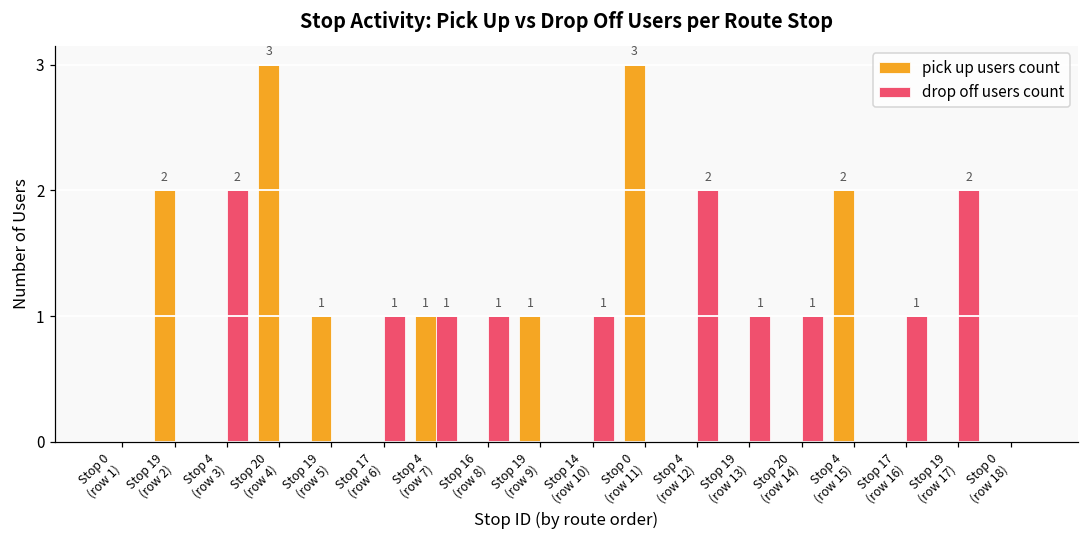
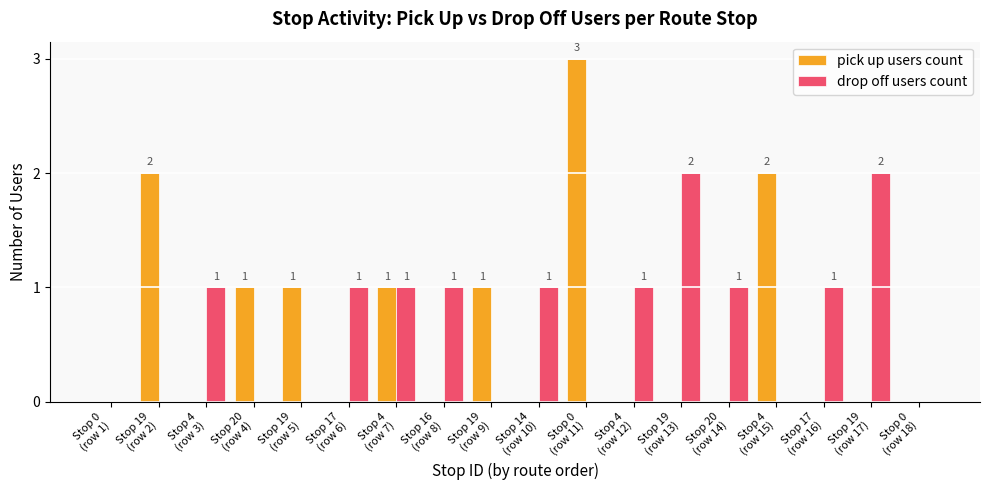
  {
    "pick up users count": {
      "Stop 19 (row 2)": 2,
-     "Stop 20 (row 4)": 3,
+     "Stop 20 (row 4)": 1,
      "Stop 19 (row 5)": 1,
      "Stop 4 (row 7)": 1,
      "Stop 19 (row 9)": 1,
      "Stop 0 (row 11)": 3,
      "Stop 4 (row 15)": 2
    },
    "drop off users count": {
-     "Stop 4 (row 3)": 2,
+     "Stop 4 (row 3)": 1,
      "Stop 17 (row 6)": 1,
      "Stop 4 (row 7)": 1,
      "Stop 16 (row 8)": 1,
      "Stop 14 (row 10)": 1,
-     "Stop 4 (row 12)": 2,
-     "Stop 19 (row 13)": 1,
+     "Stop 4 (row 12)": 1,
+     "Stop 19 (row 13)": 2,
      "Stop 20 (row 14)": 1,
      "Stop 17 (row 16)": 1,
      "Stop 19 (row 17)": 2
    }
  }
